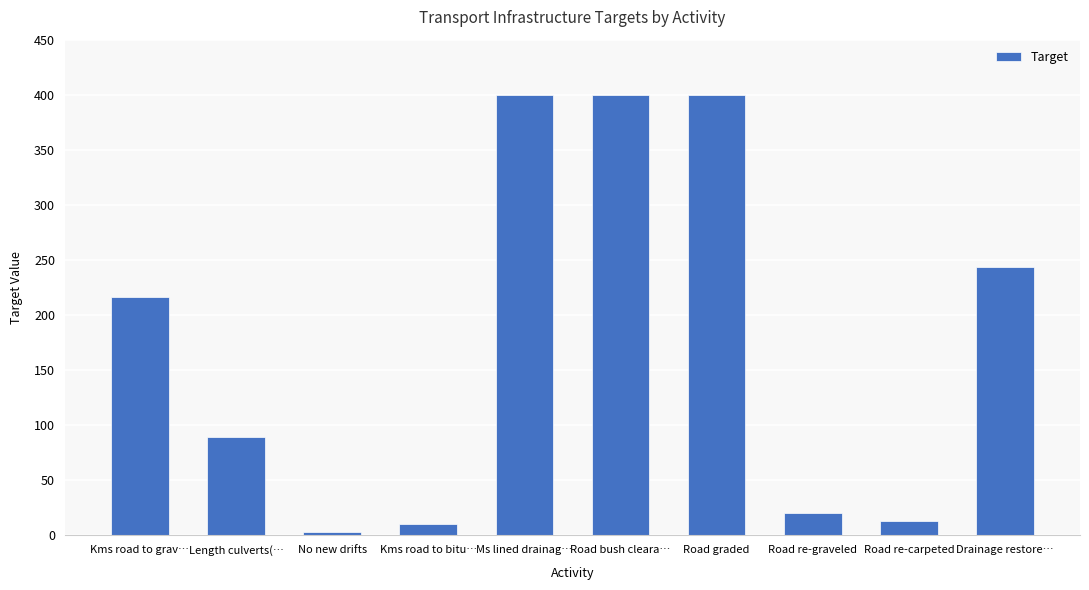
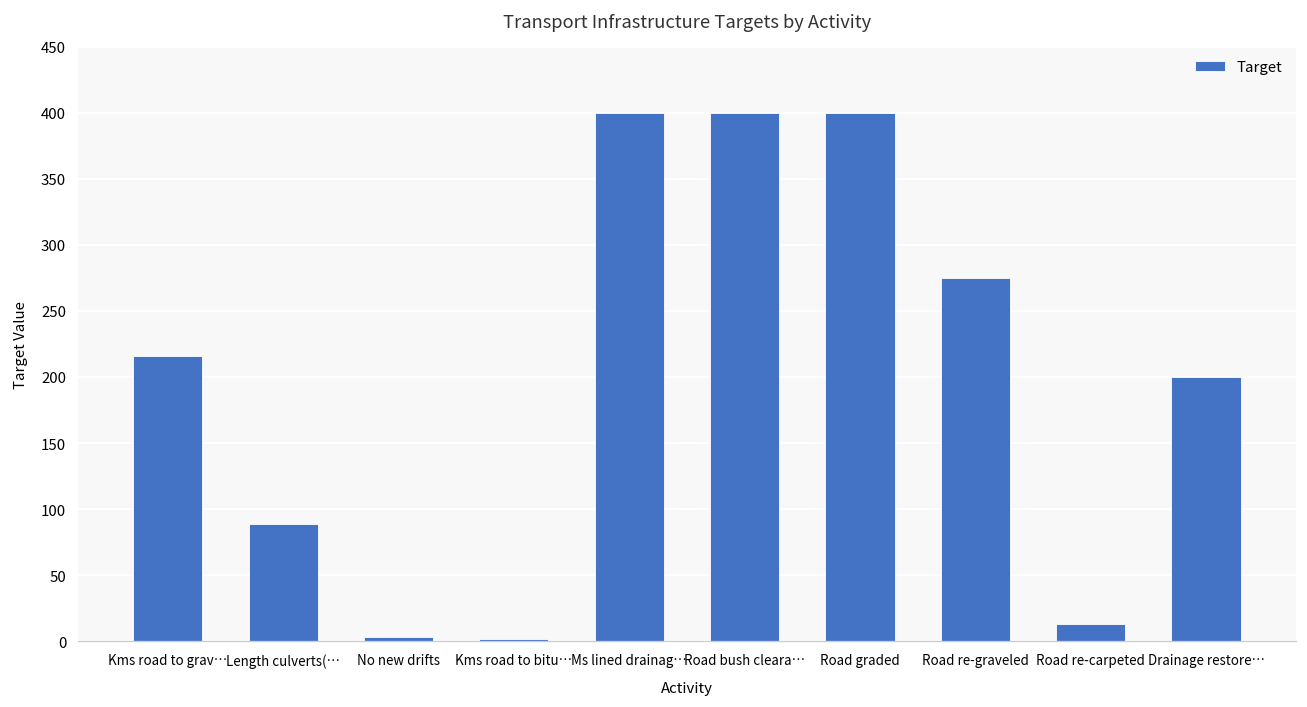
  {
    "Kms road to grav…": 216,
    "Length culverts(…": 89,
    "No new drifts": 3,
-   "Kms road to bitu…": 10,
+   "Kms road to bitu…": 2,
    "Ms lined drainag…": 400,
    "Road bush cleara…": 400,
    "Road graded": 400,
-   "Road re-graveled": 20,
+   "Road re-graveled": 275,
    "Road re-carpeted": 13,
-   "Drainage restore…": 244
+   "Drainage restore…": 200
  }
